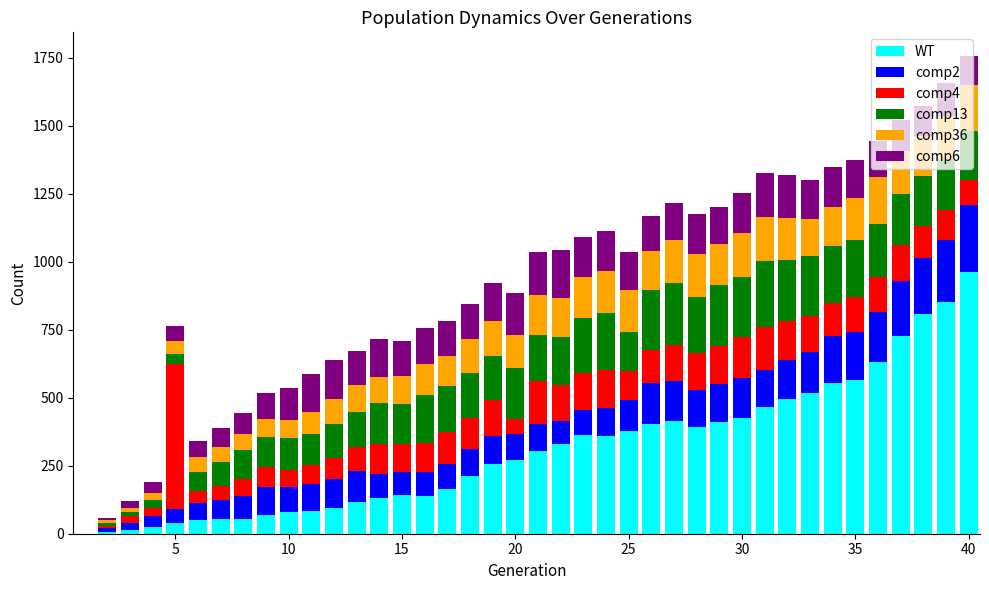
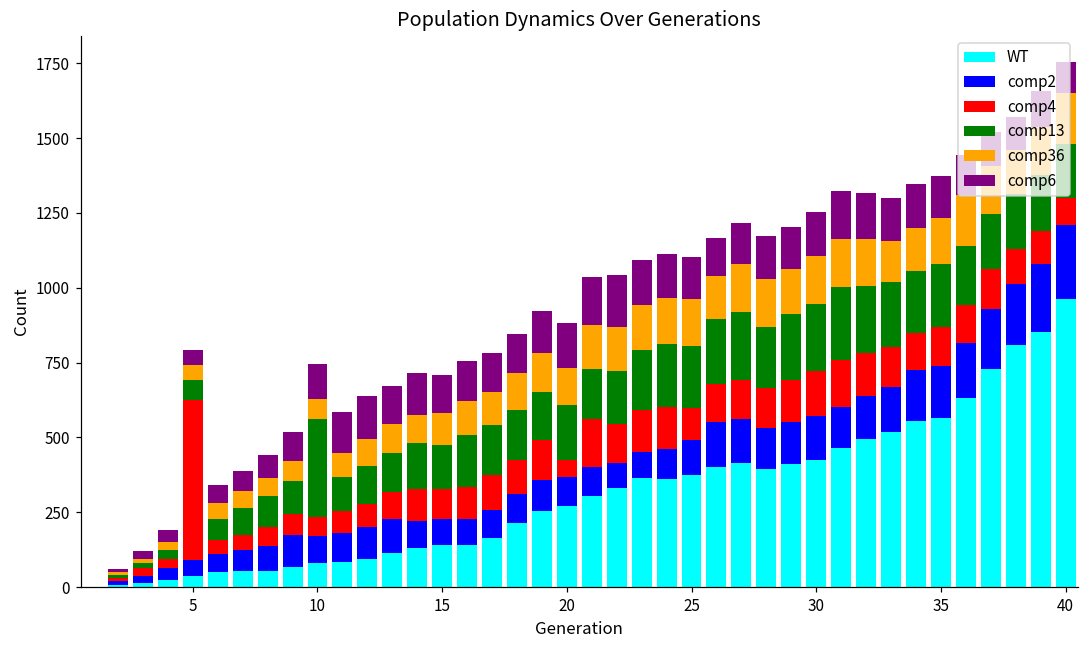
  {
    "WT": {
      "5": 40,
      "10": 80,
      "15": 140,
      "20": 270,
      "25": 380,
      "30": 430,
      "35": 560,
      "40": 960
    },
    "comp2": {
      "5": 50,
      "10": 90,
      "15": 80,
      "20": 100,
      "25": 120,
      "30": 150,
      "35": 180,
      "40": 250
    },
    "comp4": {
      "5": 530,
      "10": 60,
      "15": 100,
      "20": 60,
      "25": 110,
      "30": 150,
      "35": 130,
      "40": 90
    },
    "comp13": {
-     "5": 40,
-     "10": 120,
+     "5": 70,
+     "10": 330,
      "15": 150,
      "20": 190,
-     "25": 140,
+     "25": 210,
      "30": 220,
      "35": 210
    },
    "comp36": {
      "5": 50,
      "10": 70,
      "15": 110,
      "20": 120,
      "25": 150,
      "30": 160,
      "35": 160
    },
    "comp6": {
      "5": 50,
      "10": 120,
      "15": 130,
      "20": 150,
      "25": 140,
      "30": 150,
      "35": 140
    }
  }
